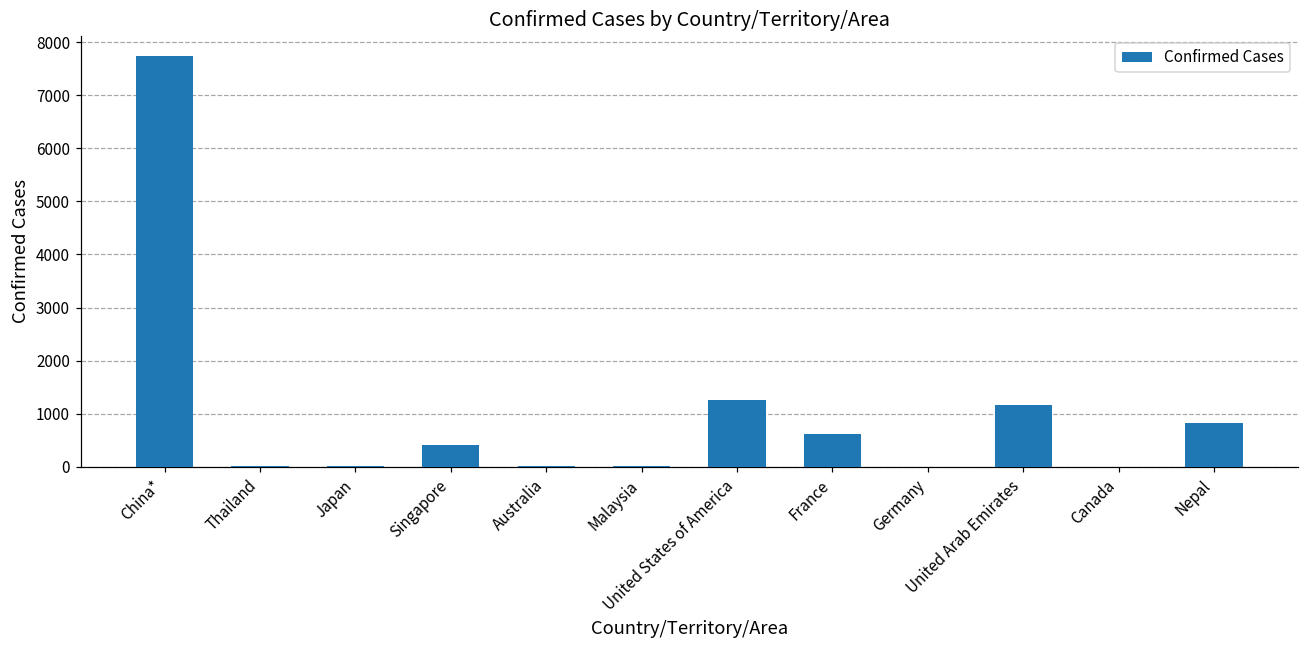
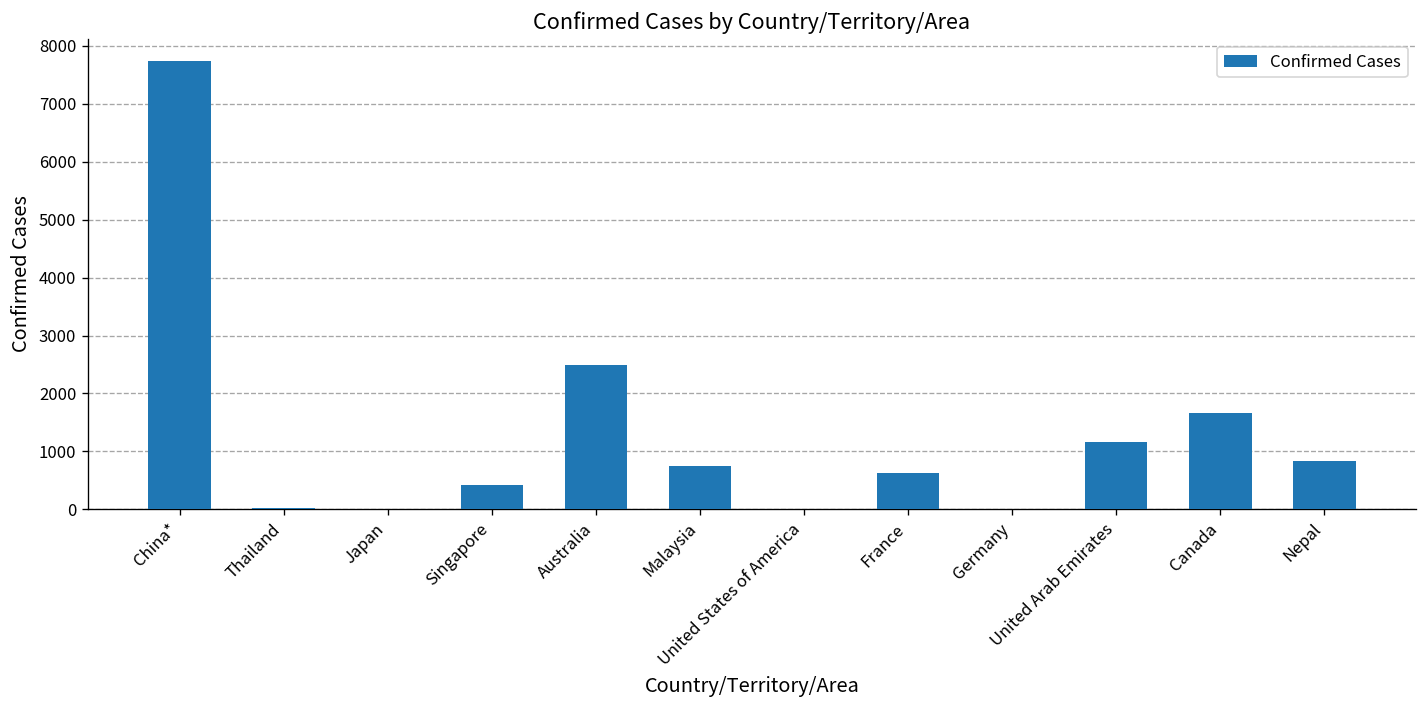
  {
    "China*": 7700,
    "Singapore": 400,
-   "Australia": 0,
-   "Malaysia": 0,
-   "United States of America": 1300,
+   "Australia": 2500,
+   "Malaysia": 800,
+   "United States of America": 0,
    "France": 600,
    "United Arab Emirates": 1200,
-   "Canada": 0,
+   "Canada": 1700,
    "Nepal": 800
  }
